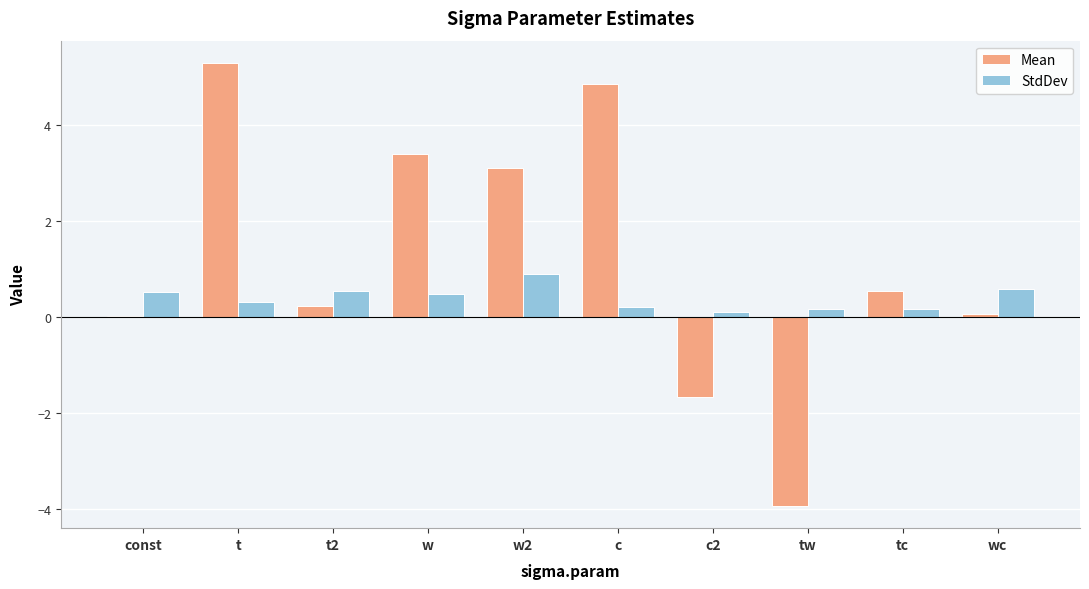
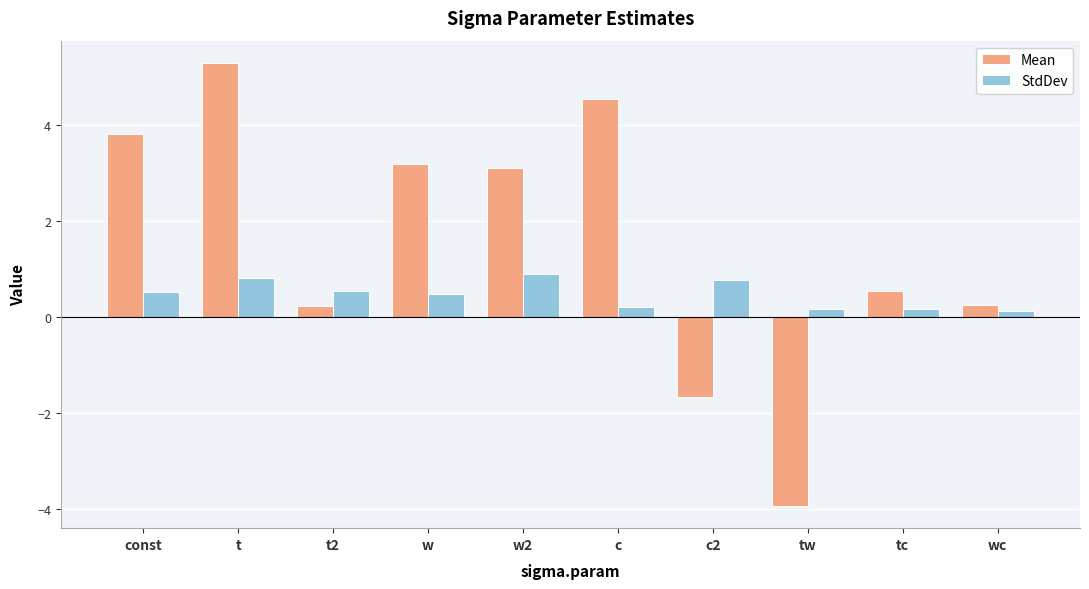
  {
    "Mean": {
-     "const": 0.0,
+     "const": 3.8,
      "t": 5.3,
      "t2": 0.2,
-     "w": 3.4,
+     "w": 3.2,
      "w2": 3.1,
-     "c": 4.9,
+     "c": 4.5,
      "c2": -1.7,
      "tw": -3.9,
      "tc": 0.5,
-     "wc": 0.1
+     "wc": 0.2
    },
    "StdDev": {
      "const": 0.5,
-     "t": 0.3,
+     "t": 0.8,
      "t2": 0.5,
      "w": 0.5,
      "w2": 0.9,
      "c": 0.2,
-     "c2": 0.1,
+     "c2": 0.8,
      "tw": 0.2,
      "tc": 0.2,
-     "wc": 0.6
+     "wc": 0.1
    }
  }
